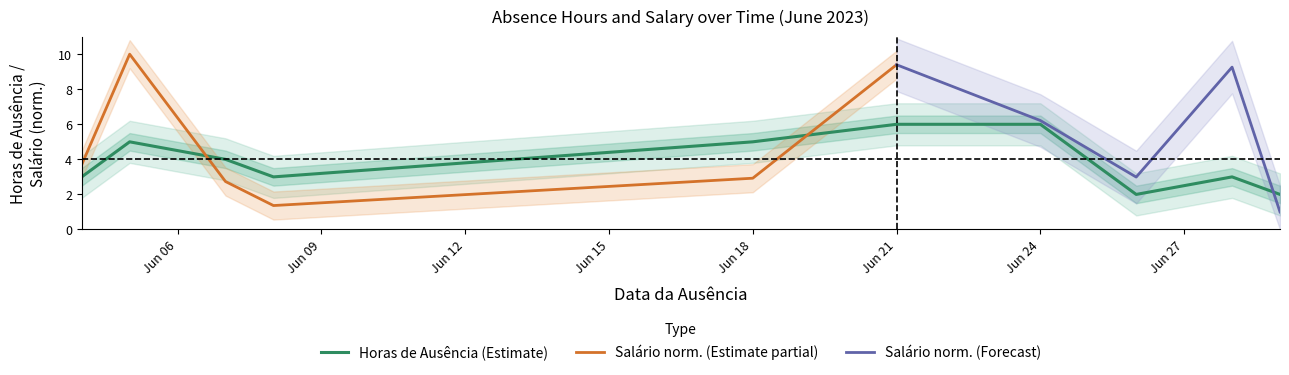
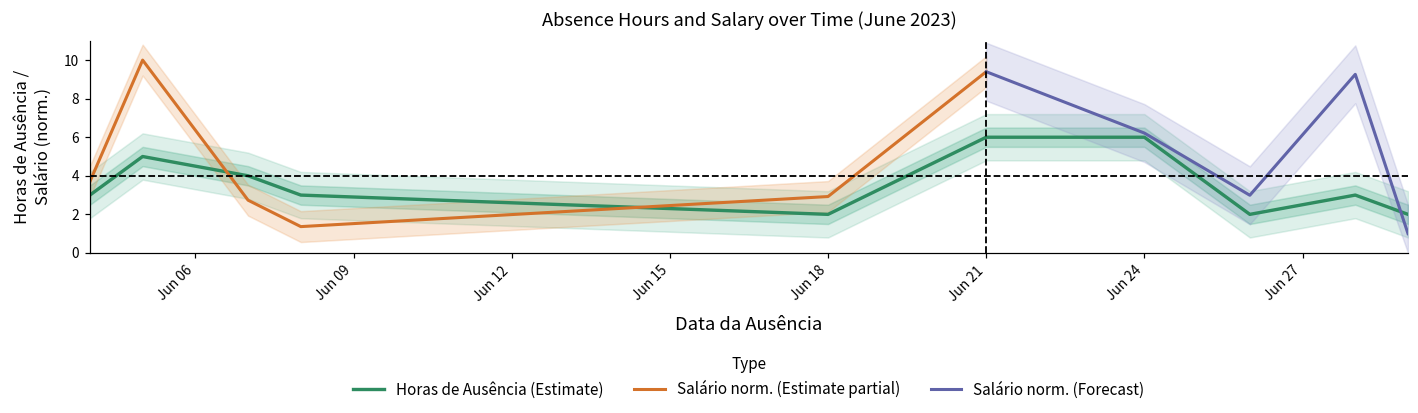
  {
    "Horas de Ausência (Estimate)": {
-     "Jun 18": 5,
+     "Jun 18": 2,
      "Jun 21": 6,
      "Jun 24": 6
    },
    "Salário norm. (Forecast)": {
      "Jun 24": 6.2
    }
  }
